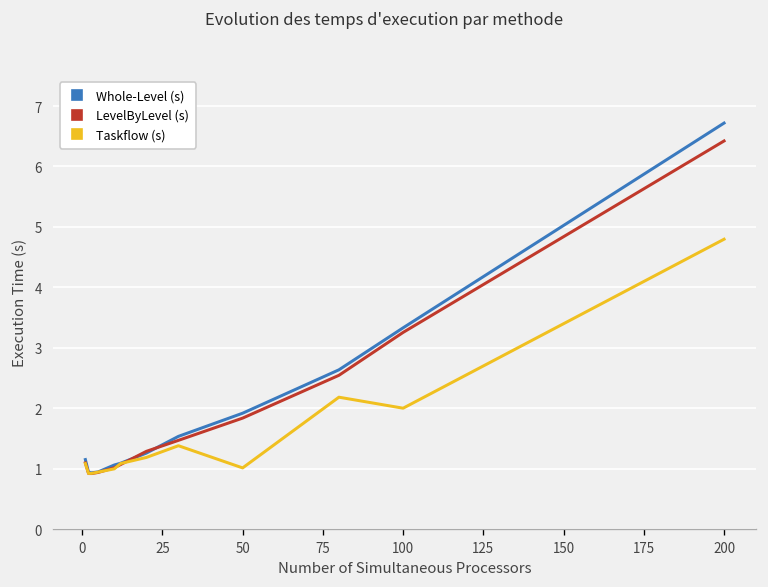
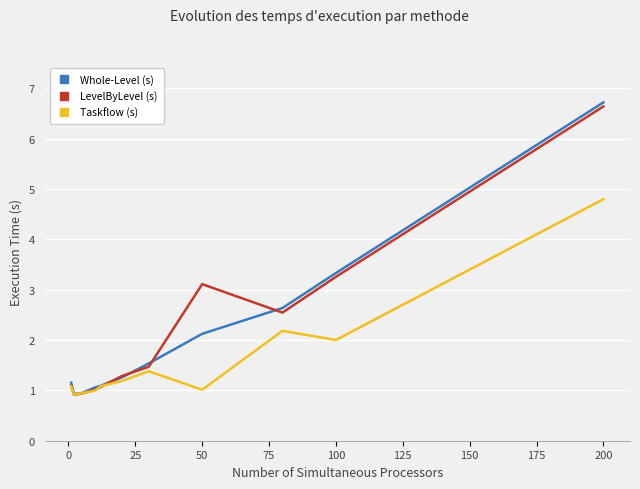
  {
    "Whole-Level (s)": {
-     "50": 1.9,
+     "50": 2.1,
      "100": 3.3,
      "200": 6.7
    },
    "LevelByLevel (s)": {
-     "50": 1.8,
+     "50": 3.1,
      "100": 3.3,
-     "200": 6.4
+     "200": 6.6
    },
    "Taskflow (s)": {
      "50": 1.0,
      "100": 2.0,
      "200": 4.8
    }
  }
